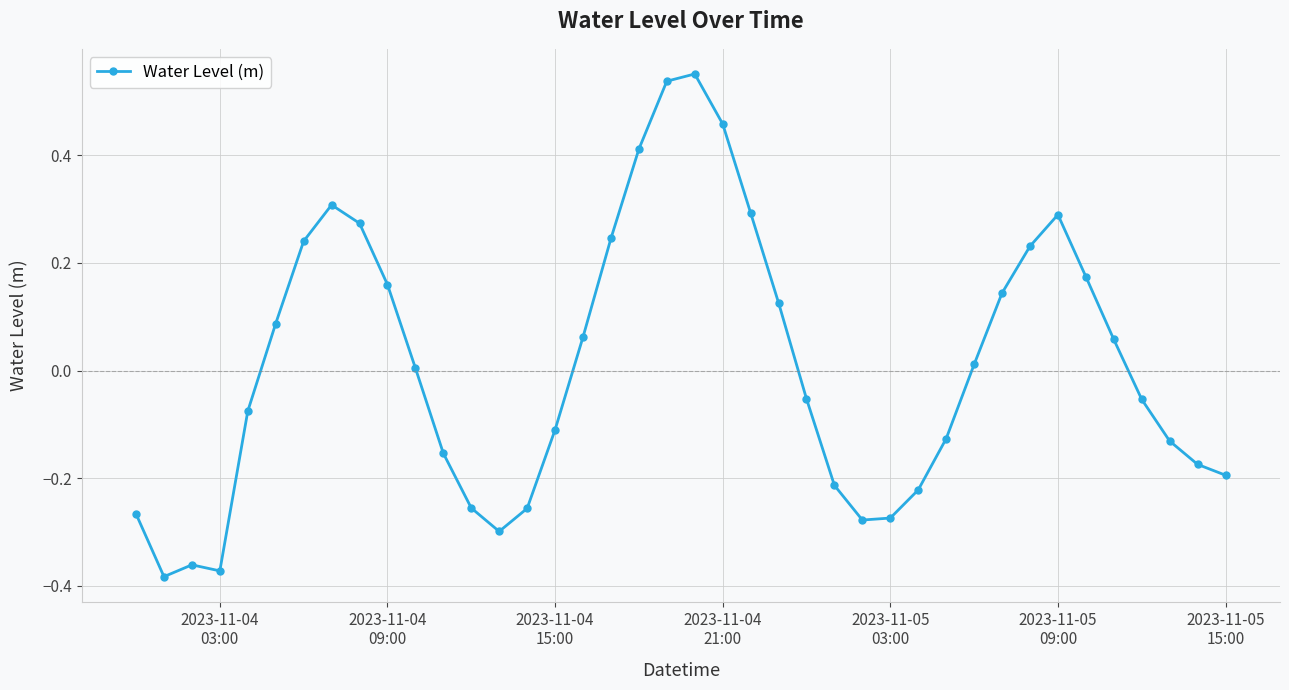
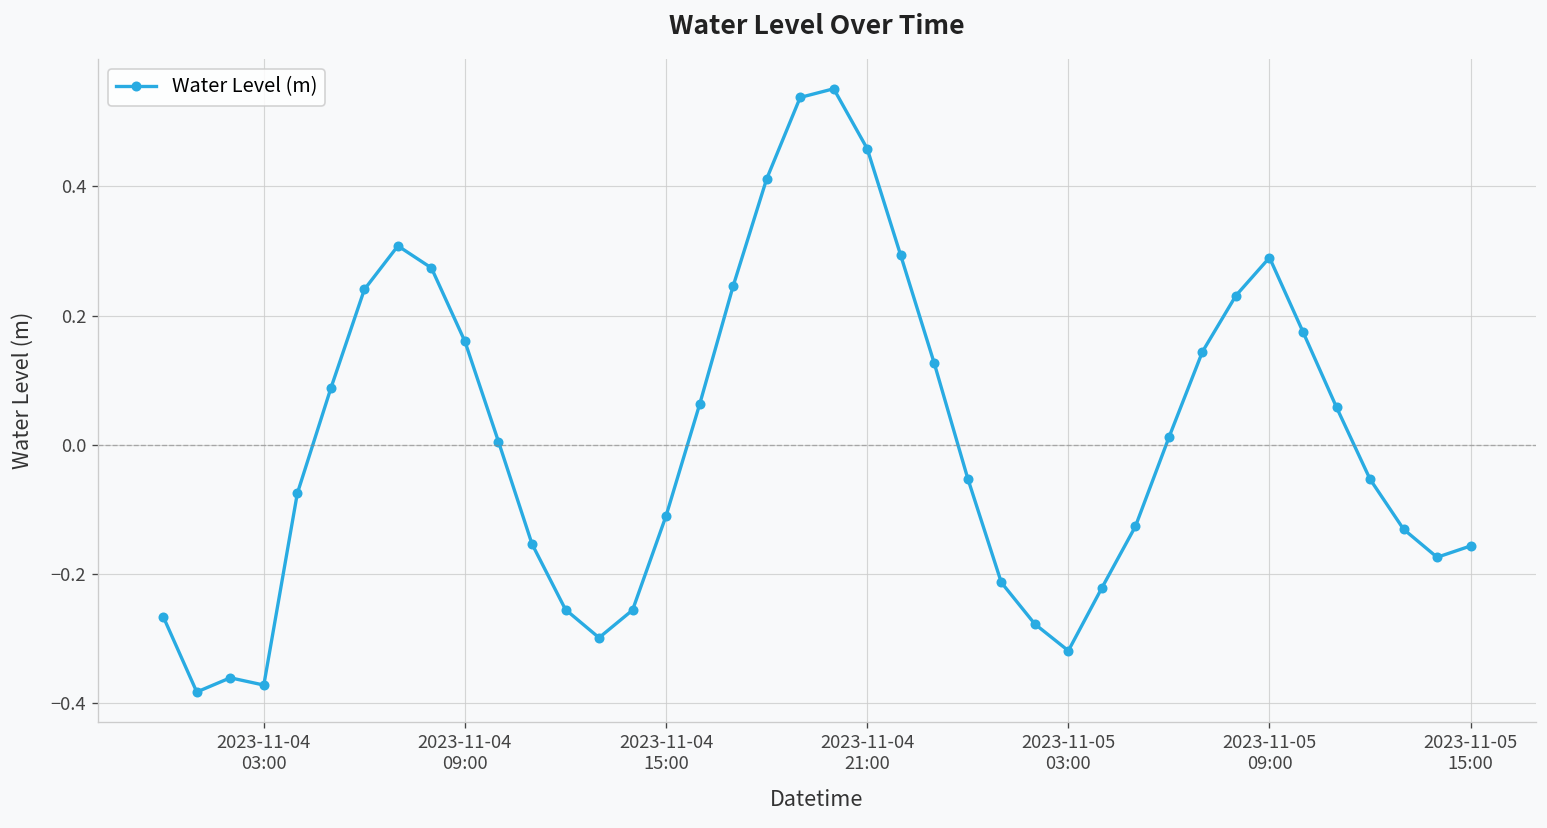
  {
    "2023-11-04 03:00": -0.37,
    "2023-11-04 09:00": 0.16,
    "2023-11-04 15:00": -0.11,
    "2023-11-04 21:00": 0.46,
-   "2023-11-05 03:00": -0.27,
+   "2023-11-05 03:00": -0.32,
    "2023-11-05 09:00": 0.29,
-   "2023-11-05 15:00": -0.19
+   "2023-11-05 15:00": -0.16
  }
